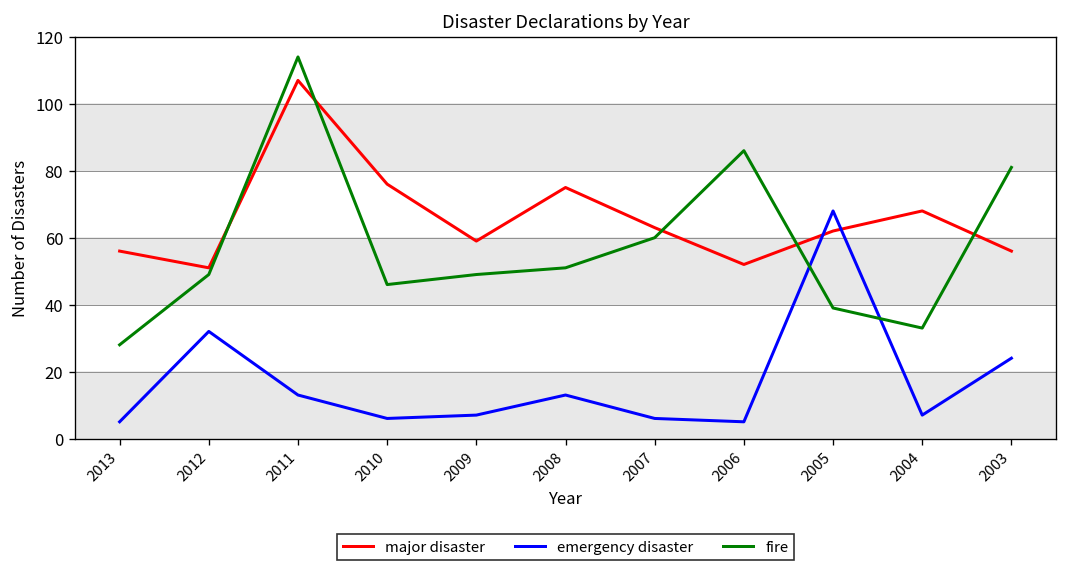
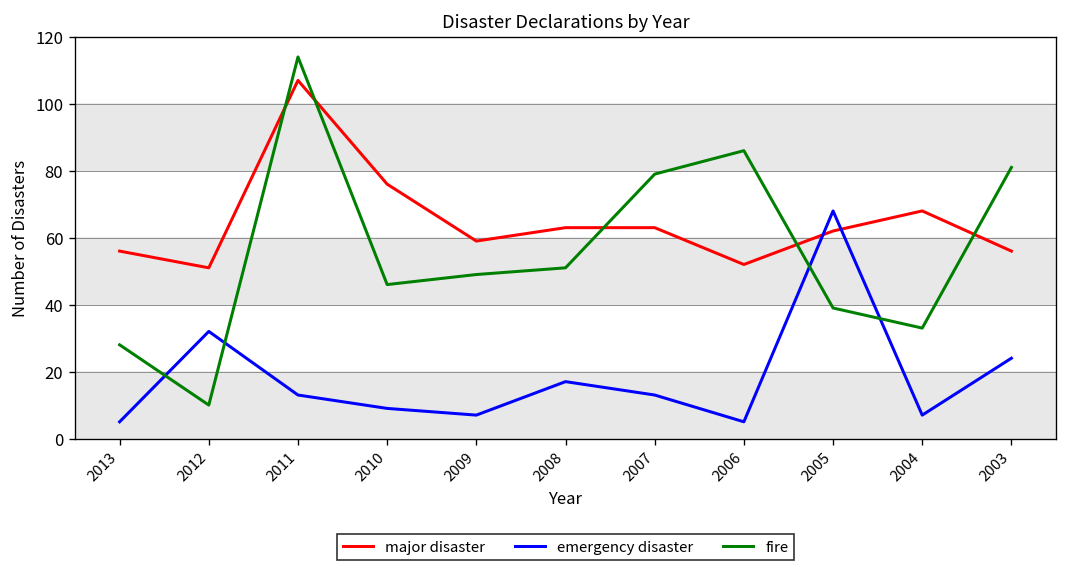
  {
    "major disaster": {
      "2013": 56,
      "2012": 51,
      "2011": 107,
      "2010": 76,
      "2009": 59,
-     "2008": 75,
+     "2008": 63,
      "2007": 63,
      "2006": 52,
      "2005": 62,
      "2004": 68,
      "2003": 56
    },
    "emergency disaster": {
      "2013": 5,
      "2012": 32,
      "2011": 13,
-     "2010": 6,
+     "2010": 9,
      "2009": 7,
-     "2008": 13,
-     "2007": 6,
+     "2008": 17,
+     "2007": 13,
      "2006": 5,
      "2005": 68,
      "2004": 7,
      "2003": 24
    },
    "fire": {
      "2013": 28,
-     "2012": 49,
+     "2012": 10,
      "2011": 114,
      "2010": 46,
      "2009": 49,
      "2008": 51,
-     "2007": 60,
+     "2007": 79,
      "2006": 86,
      "2005": 39,
      "2004": 33,
      "2003": 81
    }
  }
